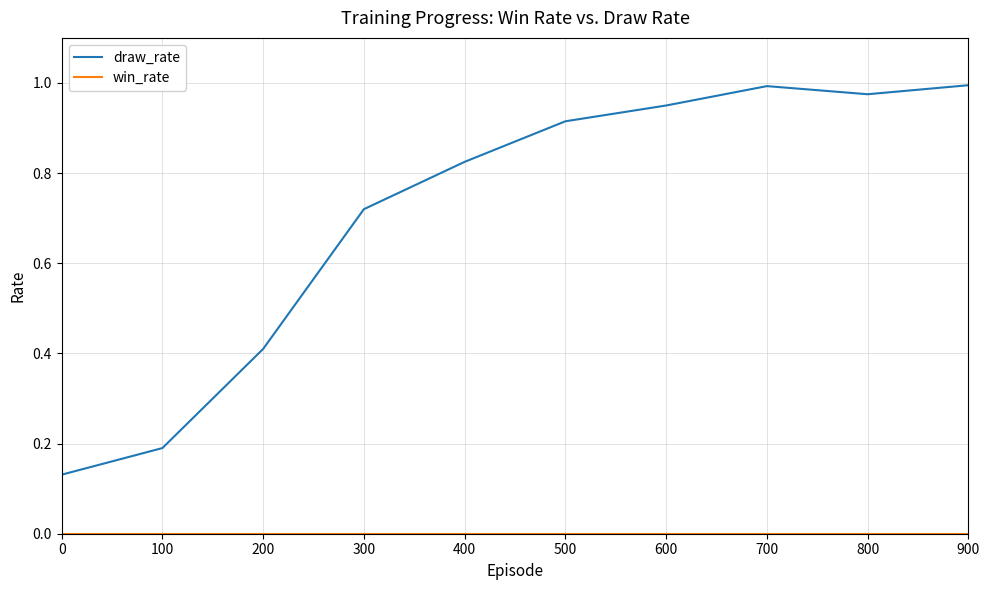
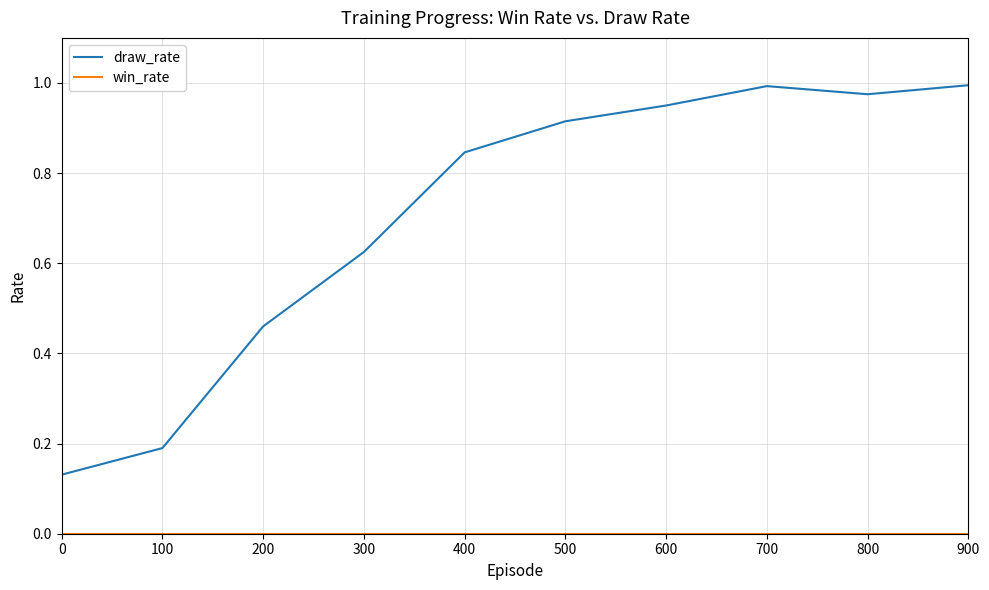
  {
    "draw_rate": {
      "0": 0.13,
      "100": 0.19,
-     "200": 0.41,
-     "300": 0.72,
-     "400": 0.83,
+     "200": 0.46,
+     "300": 0.63,
+     "400": 0.85,
      "500": 0.92,
      "600": 0.95,
      "700": 0.99,
      "800": 0.98,
      "900": 1.00
    },
    "win_rate": {
      "0": 0.00,
      "100": 0.00,
      "200": 0.00,
      "300": 0.00,
      "400": 0.00,
      "500": 0.00,
      "600": 0.00,
      "700": 0.00,
      "800": 0.00,
      "900": 0.00
    }
  }
